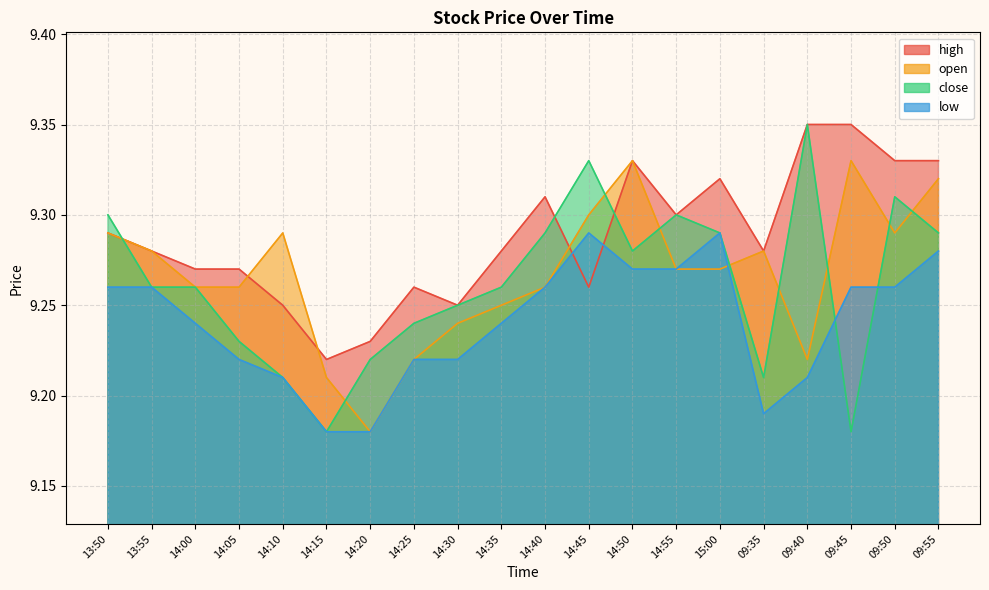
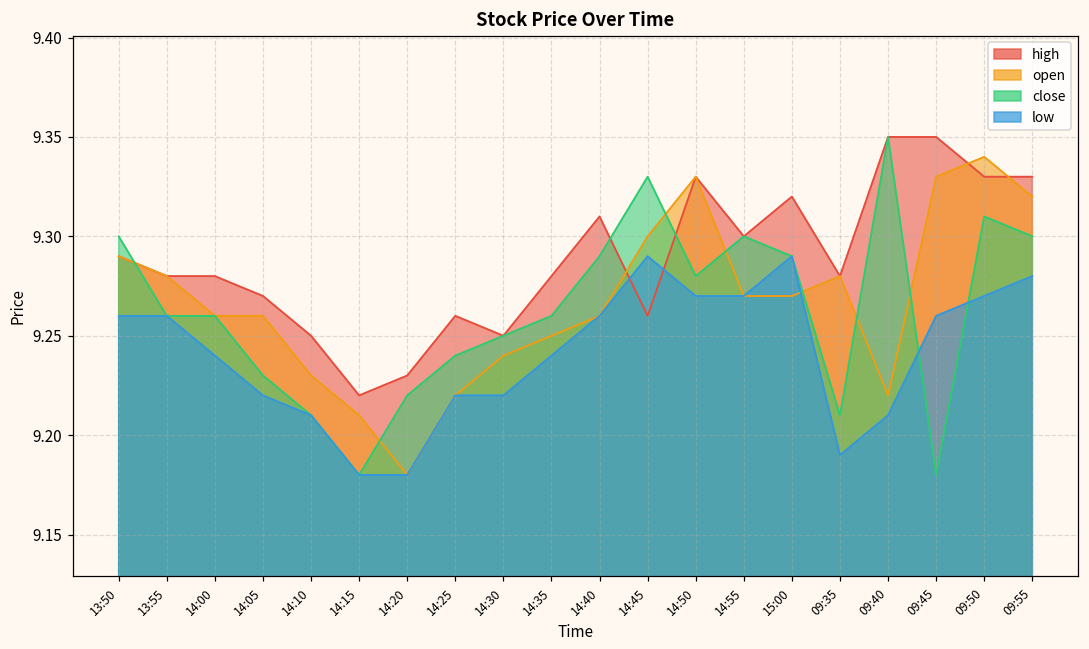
  {
    "high": {
-     "14:00": 9.27,
+     "14:00": 9.28,
      "14:05": 9.27,
      "14:10": 9.25,
      "14:15": 9.22,
      "14:20": 9.23,
      "14:25": 9.26,
      "14:35": 9.28,
      "14:40": 9.31,
      "14:45": 9.26,
      "15:00": 9.32,
      "09:45": 9.35,
      "09:50": 9.33,
      "09:55": 9.33
    },
    "open": {
      "14:05": 9.26,
-     "14:10": 9.29,
+     "14:10": 9.23,
      "14:15": 9.21,
      "14:30": 9.24,
      "14:35": 9.25,
      "14:45": 9.30,
      "15:00": 9.27,
      "09:40": 9.22,
      "09:45": 9.33,
-     "09:50": 9.29,
+     "09:50": 9.34,
      "09:55": 9.32
    },
    "close": {
      "13:50": 9.30,
      "14:05": 9.23,
      "14:20": 9.22,
      "14:25": 9.24,
      "14:35": 9.26,
      "14:40": 9.29,
      "14:45": 9.33,
      "14:50": 9.28,
      "09:35": 9.21,
      "09:45": 9.18,
      "09:50": 9.31,
-     "09:55": 9.29
+     "09:55": 9.30
    },
    "low": {
      "13:50": 9.26,
      "14:00": 9.24,
      "14:05": 9.22,
      "14:30": 9.22,
      "14:35": 9.24,
      "14:45": 9.29,
      "14:50": 9.27,
      "09:35": 9.19,
      "09:40": 9.21,
      "09:45": 9.26,
-     "09:50": 9.26,
+     "09:50": 9.27,
      "09:55": 9.28
    }
  }
